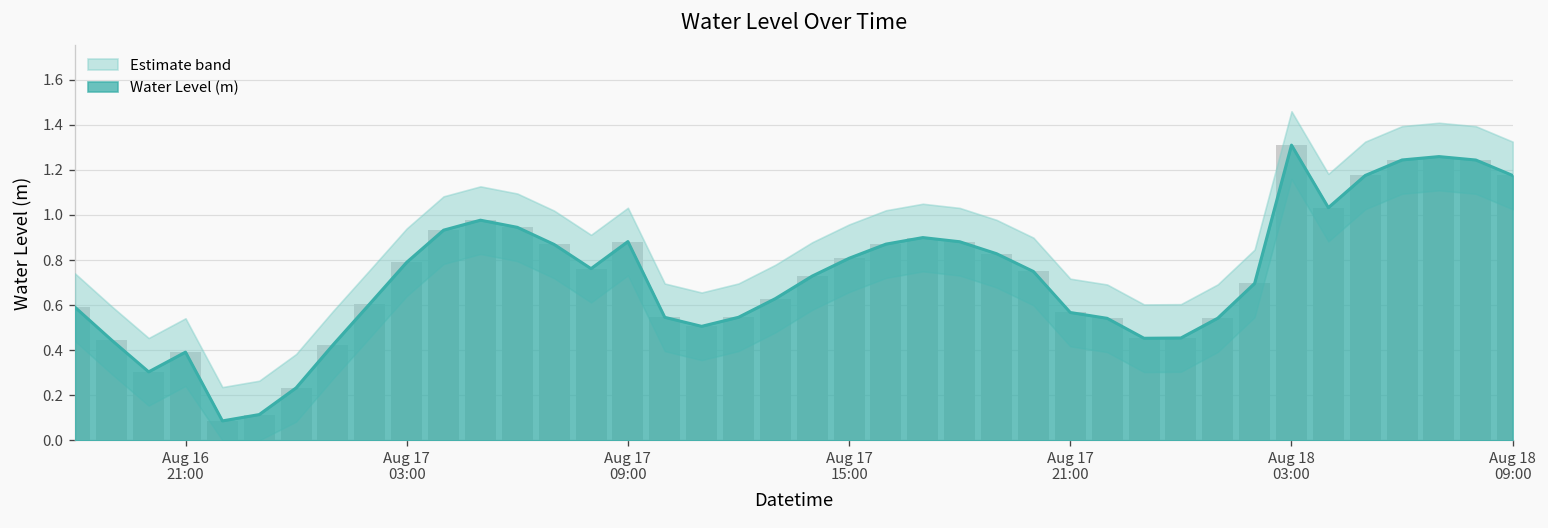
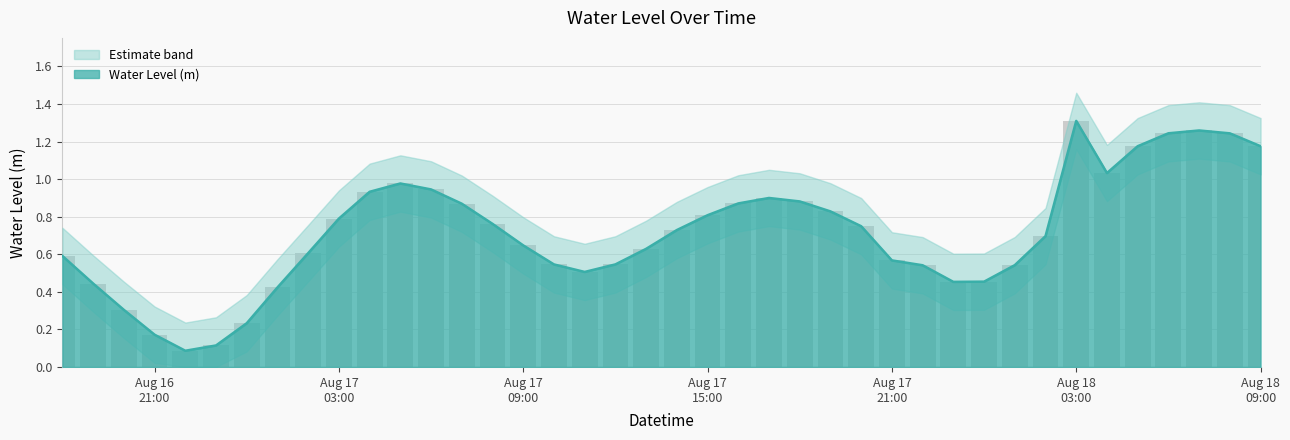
  {
    "Water Level (m)": {
-     "Aug 16 21:00": 0.39,
+     "Aug 16 21:00": 0.17,
      "Aug 17 03:00": 0.79,
-     "Aug 17 09:00": 0.88,
+     "Aug 17 09:00": 0.65,
      "Aug 17 15:00": 0.81,
      "Aug 17 21:00": 0.57,
      "Aug 18 03:00": 1.31,
      "Aug 18 09:00": 1.18
    }
  }
